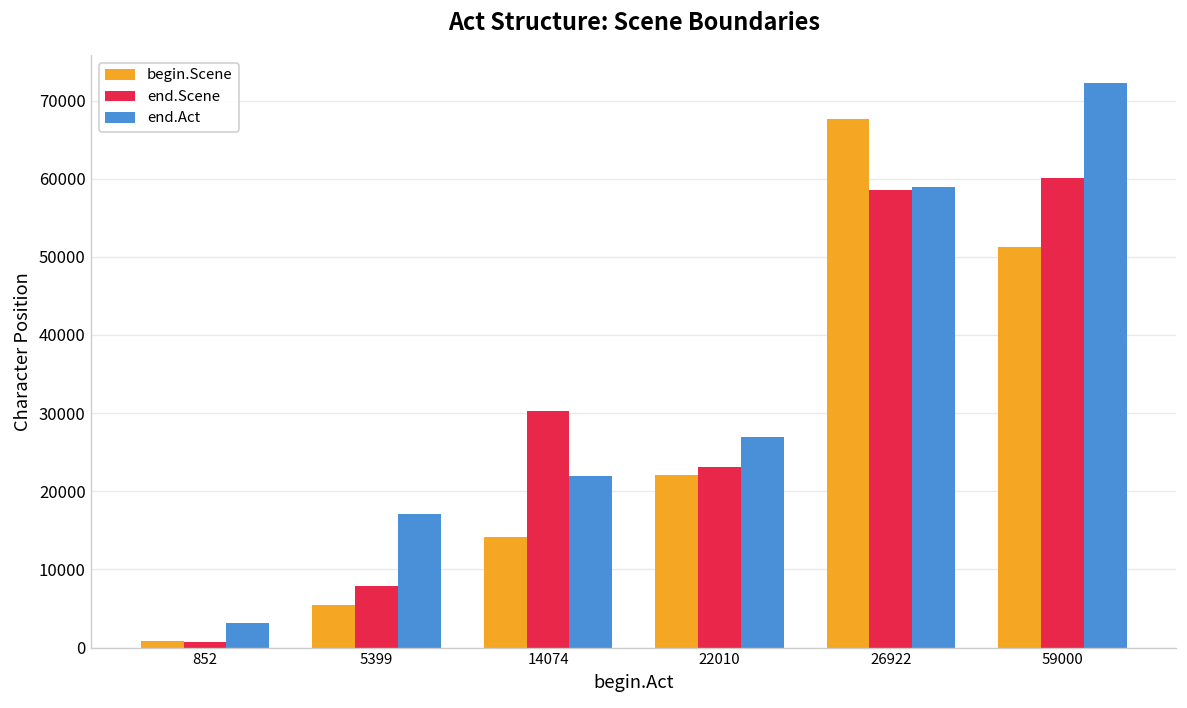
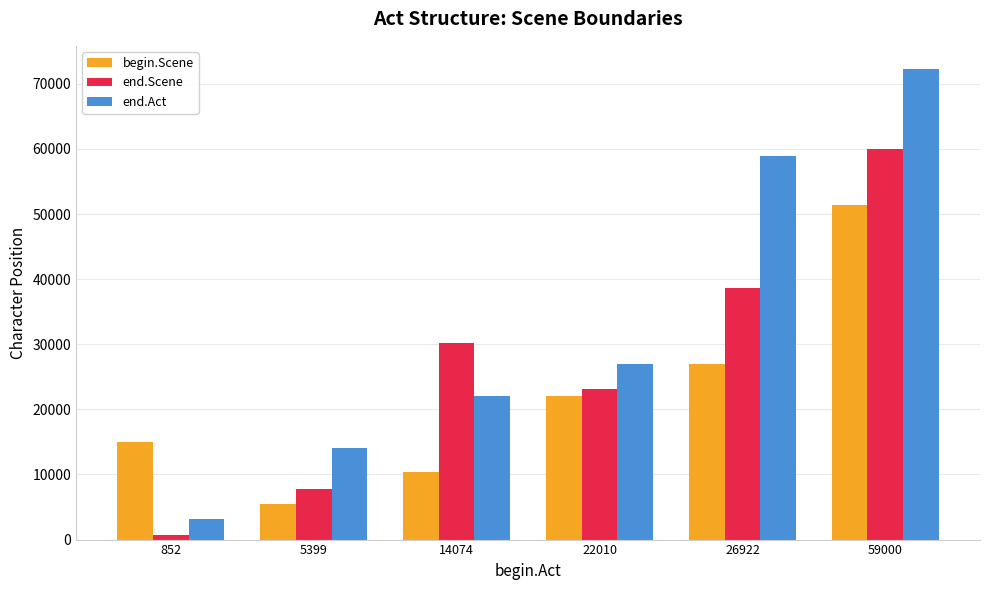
  {
    "begin.Scene": {
-     "852": 1000,
+     "852": 15000,
      "5399": 5000,
-     "14074": 14000,
+     "14074": 10000,
      "22010": 22000,
-     "26922": 68000,
+     "26922": 27000,
      "59000": 51000
    },
    "end.Scene": {
      "852": 1000,
      "5399": 8000,
      "14074": 30000,
      "22010": 23000,
-     "26922": 59000,
+     "26922": 39000,
      "59000": 60000
    },
    "end.Act": {
      "852": 3000,
-     "5399": 17000,
+     "5399": 14000,
      "14074": 22000,
      "22010": 27000,
      "26922": 59000,
      "59000": 72000
    }
  }
